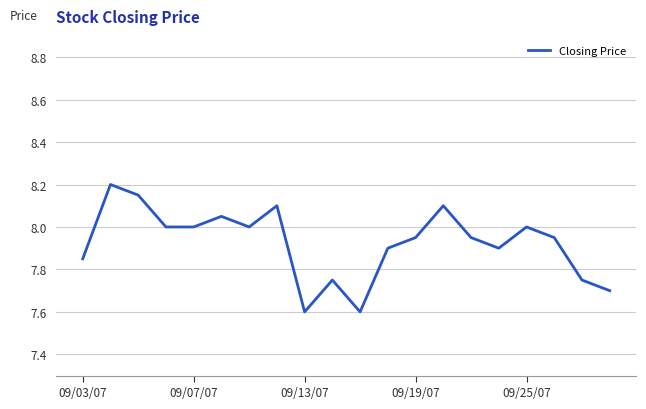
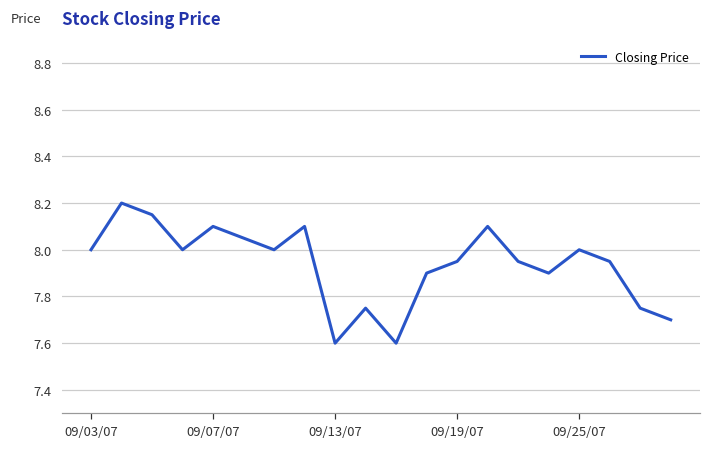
  {
-   "09/03/07": 7.85,
-   "09/07/07": 8.0,
+   "09/03/07": 8.00,
+   "09/07/07": 8.1,
    "09/13/07": 7.60,
    "09/19/07": 7.95,
    "09/25/07": 8.00
  }
